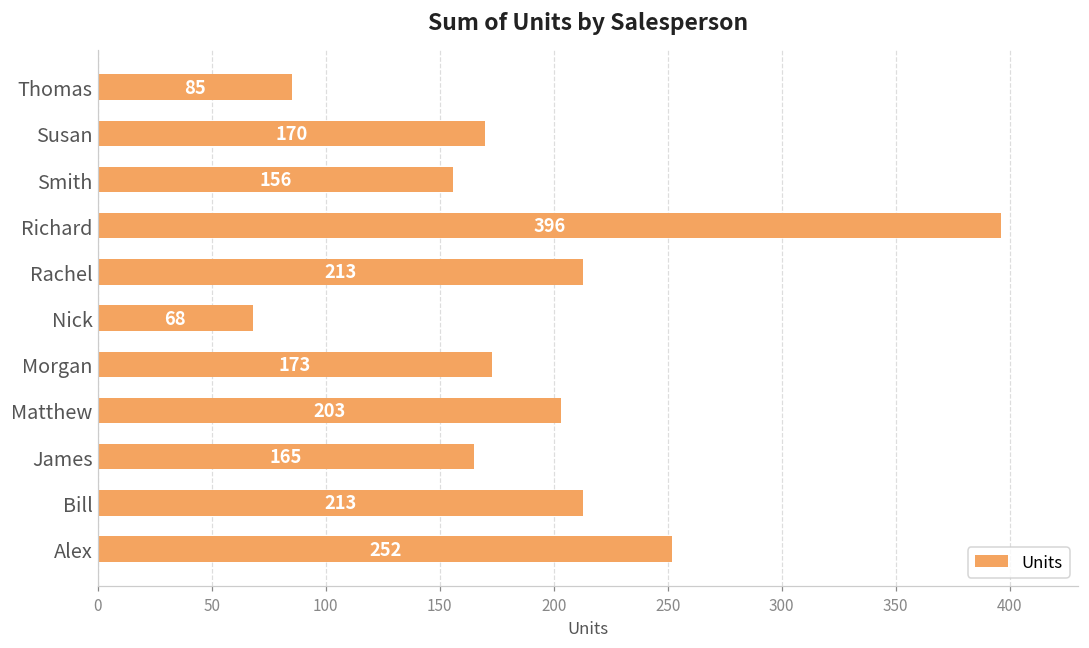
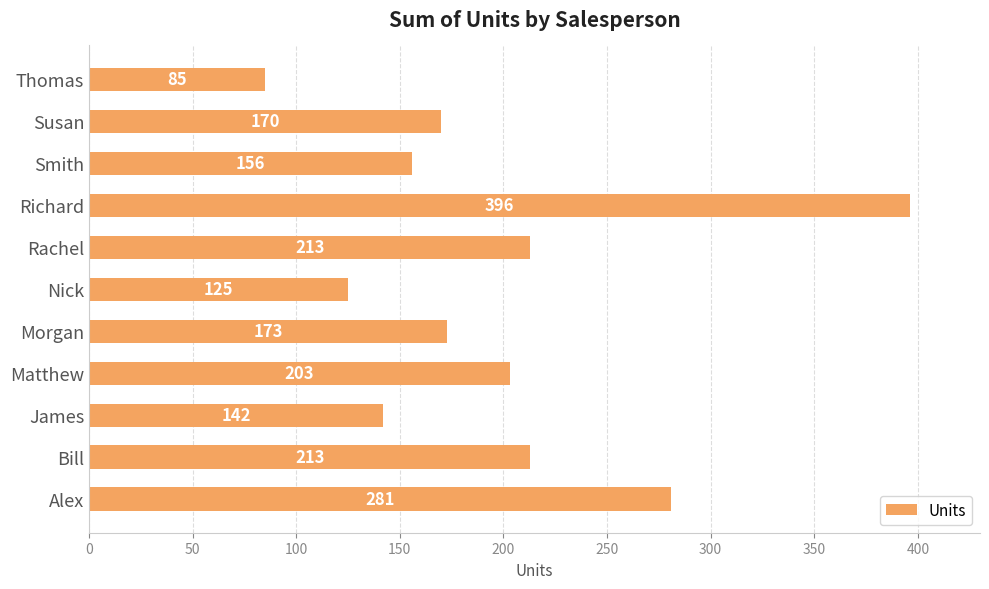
  {
    "Thomas": 85,
    "Susan": 170,
    "Smith": 156,
    "Richard": 396,
    "Rachel": 213,
-   "Nick": 68,
+   "Nick": 125,
    "Morgan": 173,
    "Matthew": 203,
-   "James": 165,
+   "James": 142,
    "Bill": 213,
-   "Alex": 252
+   "Alex": 281
  }
